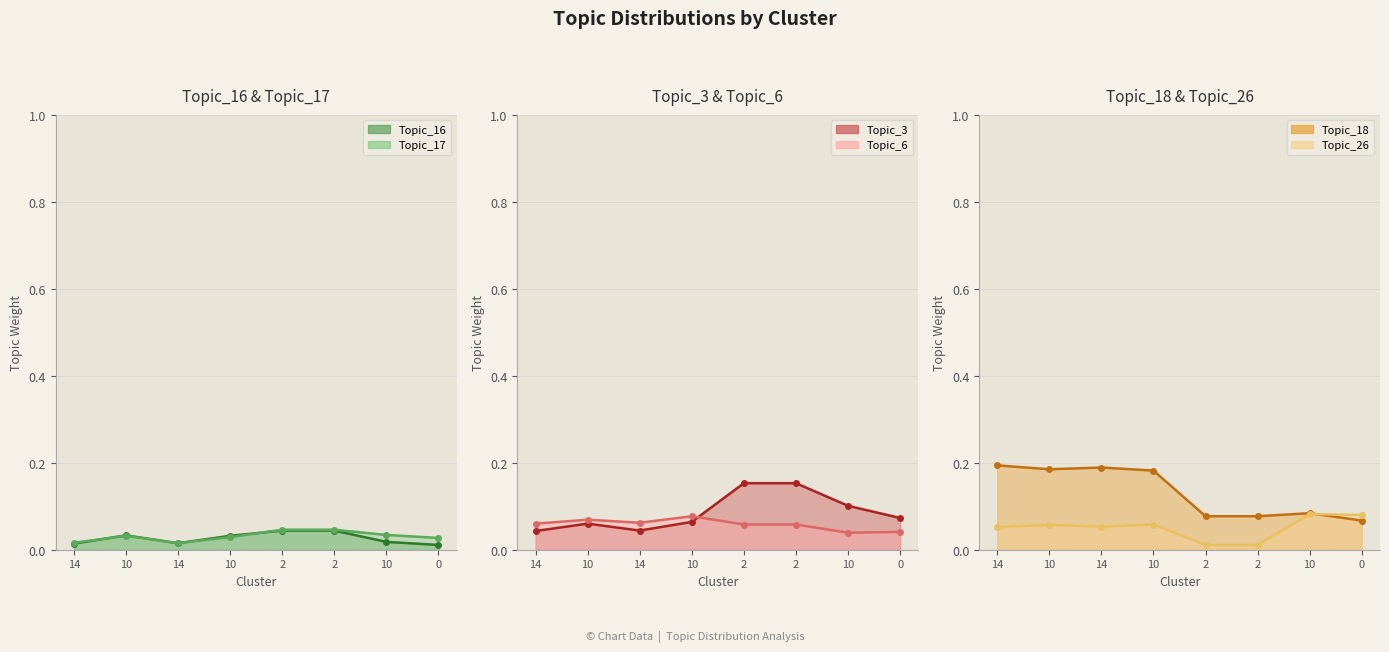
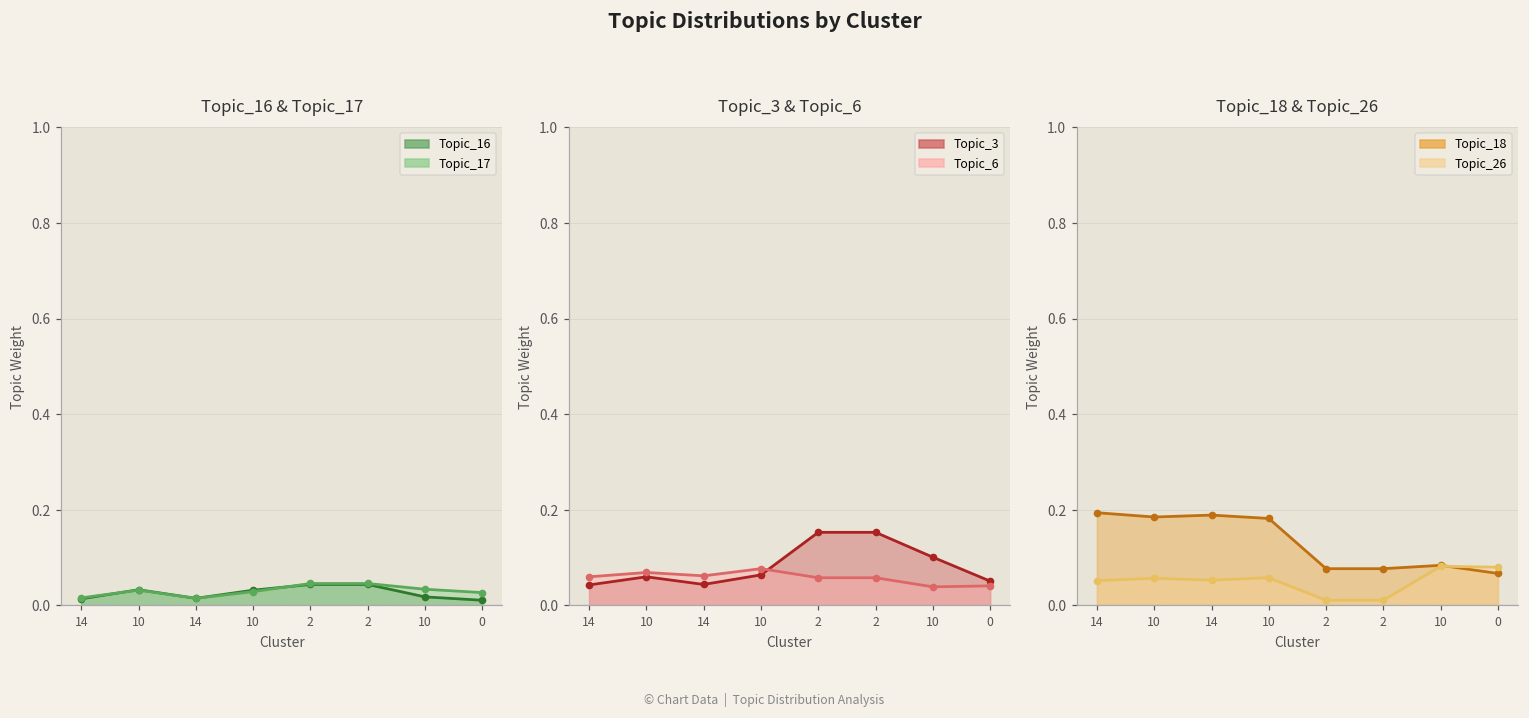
  {
    "Topic_3 & Topic_6": {
      "Topic_3": {
-       "0": 0.07
+       "0": 0.05
      },
      "Topic_6": {
        "0": 0.04
      }
    },
    "Topic_18 & Topic_26": {
      "Topic_18": {
        "0": 0.07
      },
      "Topic_26": {
        "0": 0.08
      }
    }
  }
